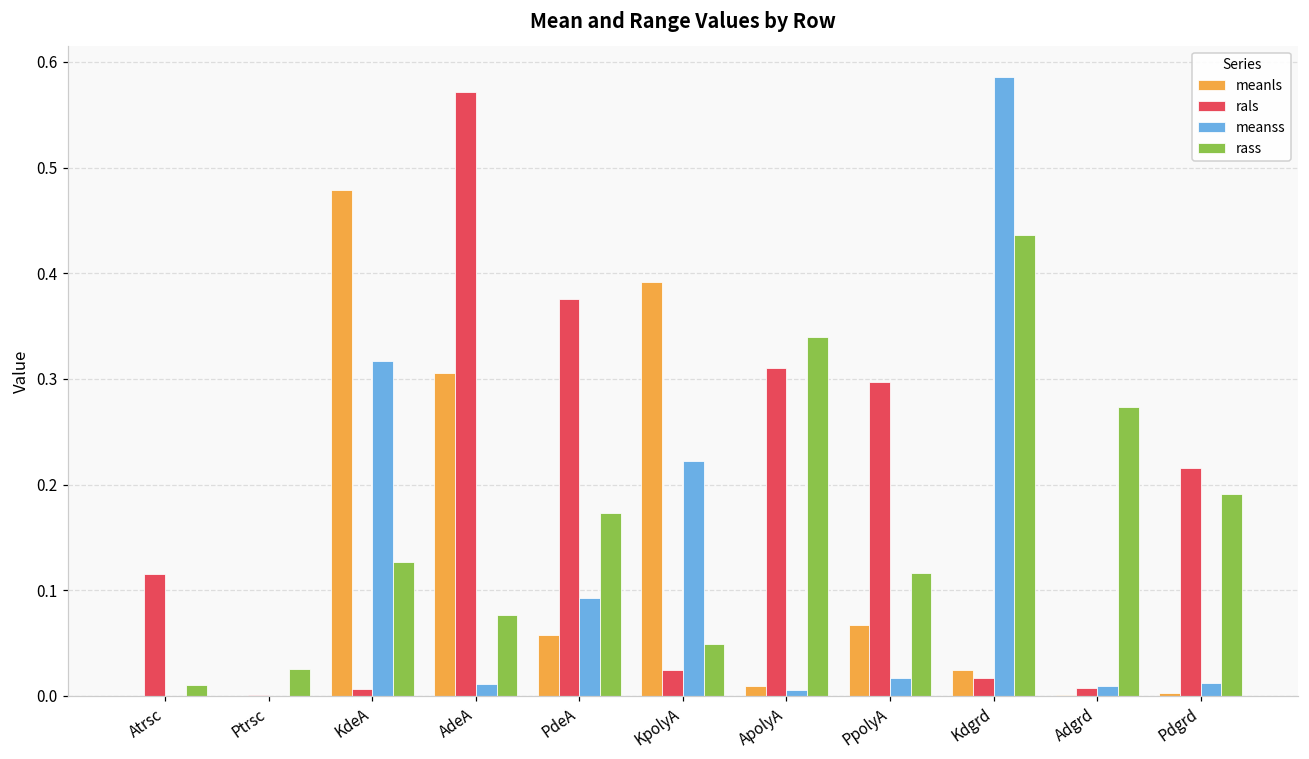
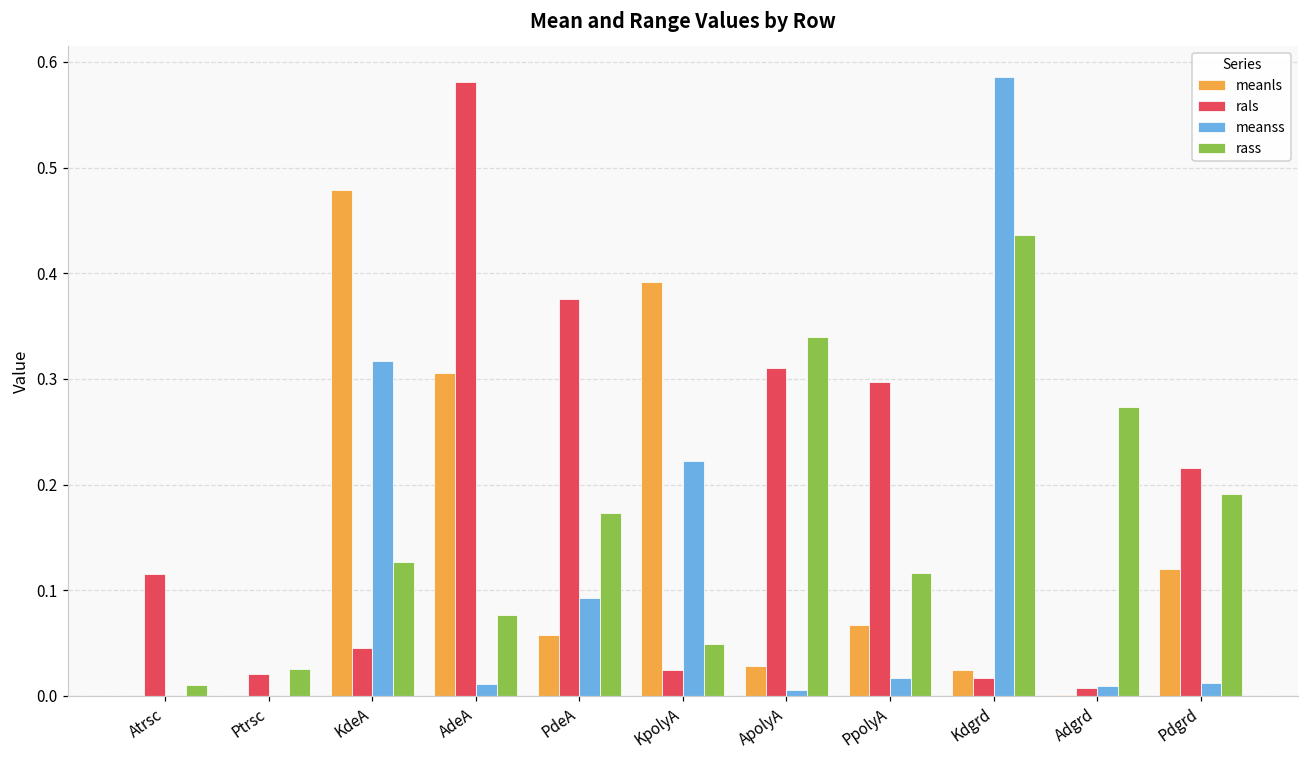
  {
    "meanls": {
      "KdeA": 0.48,
      "AdeA": 0.31,
      "PdeA": 0.06,
      "KpolyA": 0.39,
-     "ApolyA": 0.01,
+     "ApolyA": 0.03,
      "PpolyA": 0.07,
      "Kdgrd": 0.02,
-     "Pdgrd": 0.00
+     "Pdgrd": 0.12
    },
    "rals": {
      "Atrsc": 0.12,
-     "Ptrsc": 0.00,
-     "KdeA": 0.01,
-     "AdeA": 0.57,
+     "Ptrsc": 0.02,
+     "KdeA": 0.05,
+     "AdeA": 0.58,
      "PdeA": 0.38,
      "KpolyA": 0.02,
      "ApolyA": 0.31,
      "PpolyA": 0.30,
      "Kdgrd": 0.02,
      "Adgrd": 0.01,
      "Pdgrd": 0.22
    },
    "meanss": {
      "KdeA": 0.32,
      "AdeA": 0.01,
      "PdeA": 0.09,
      "KpolyA": 0.22,
      "ApolyA": 0.01,
      "PpolyA": 0.02,
      "Kdgrd": 0.59,
      "Adgrd": 0.01,
      "Pdgrd": 0.01
    },
    "rass": {
      "Atrsc": 0.01,
      "Ptrsc": 0.03,
      "KdeA": 0.13,
      "AdeA": 0.08,
      "PdeA": 0.17,
      "KpolyA": 0.05,
      "ApolyA": 0.34,
      "PpolyA": 0.12,
      "Kdgrd": 0.44,
      "Adgrd": 0.27,
      "Pdgrd": 0.19
    }
  }
